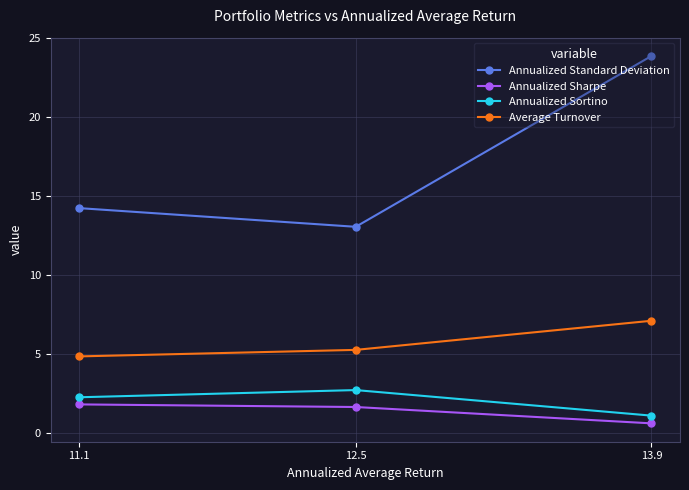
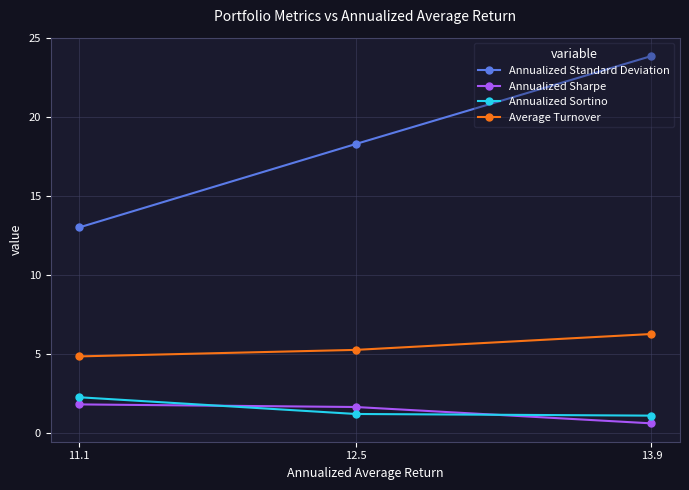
  {
    "Annualized Standard Deviation": {
-     "11.1": 14.2,
-     "12.5": 13.0
+     "11.1": 13.0,
+     "12.5": 18.3
    },
    "Annualized Sharpe": {
      "11.1": 1.8,
      "12.5": 1.6,
      "13.9": 0.6
    },
    "Annualized Sortino": {
      "11.1": 2.2,
-     "12.5": 2.7,
+     "12.5": 1.2,
      "13.9": 1.1
    },
    "Average Turnover": {
      "11.1": 4.8,
      "12.5": 5.2,
-     "13.9": 7.1
+     "13.9": 6.2
    }
  }
